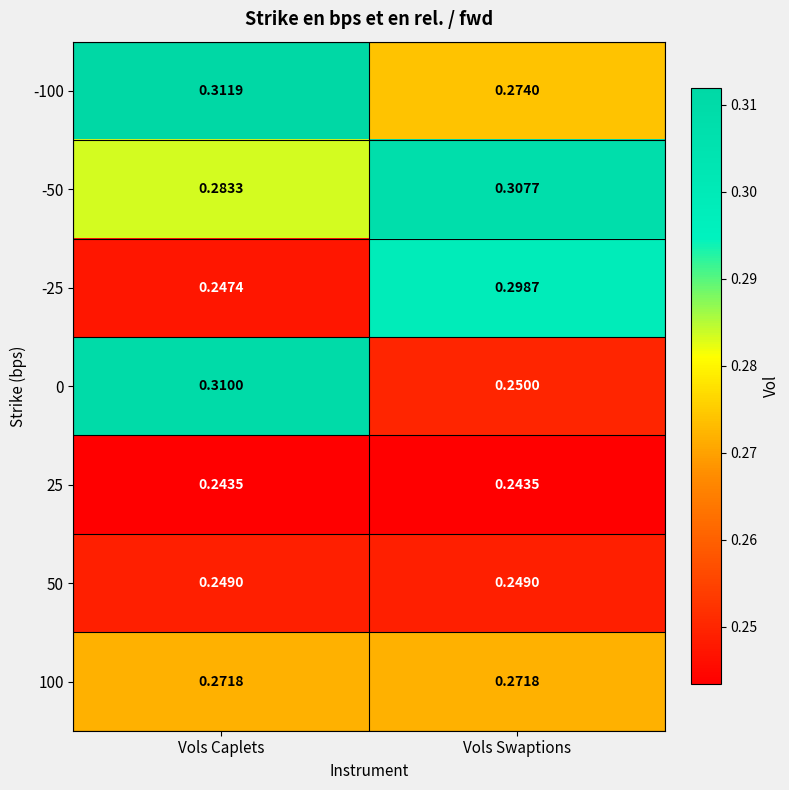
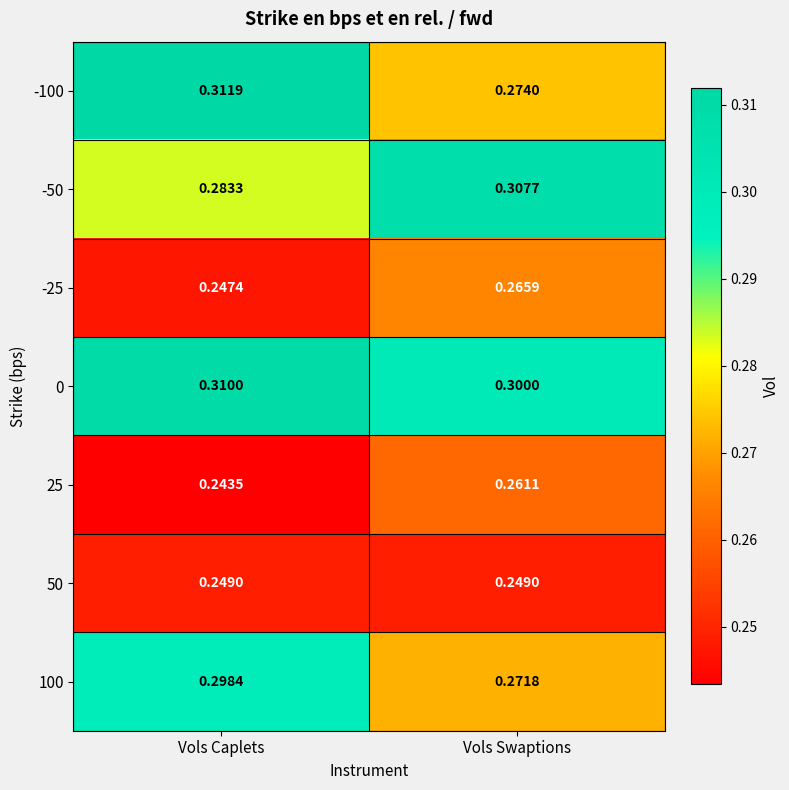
  {
    "-100": {
      "Vols Caplets": 0.3119,
      "Vols Swaptions": 0.2740
    },
    "-50": {
      "Vols Caplets": 0.2833,
      "Vols Swaptions": 0.3077
    },
    "-25": {
      "Vols Caplets": 0.2474,
-     "Vols Swaptions": 0.2987
+     "Vols Swaptions": 0.2659
    },
    "0": {
      "Vols Caplets": 0.3100,
-     "Vols Swaptions": 0.2500
+     "Vols Swaptions": 0.3000
    },
    "25": {
      "Vols Caplets": 0.2435,
-     "Vols Swaptions": 0.2435
+     "Vols Swaptions": 0.2611
    },
    "50": {
      "Vols Caplets": 0.2490,
      "Vols Swaptions": 0.2490
    },
    "100": {
-     "Vols Caplets": 0.2718,
+     "Vols Caplets": 0.2984,
      "Vols Swaptions": 0.2718
    }
  }
